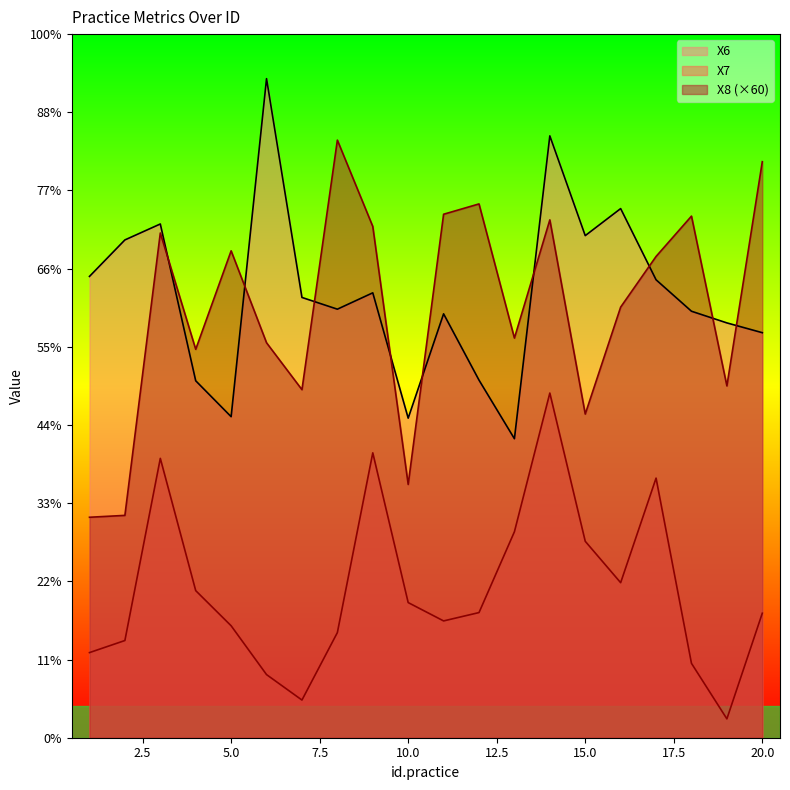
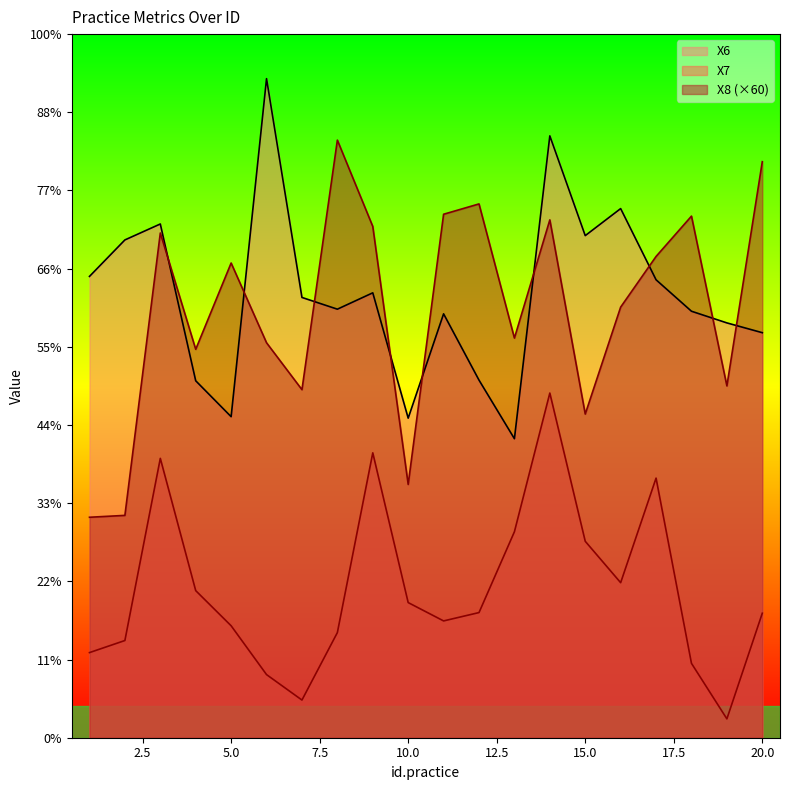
  {
    "X8 (×60)": {
-     "5.0": "69%",
+     "5.0": "67%",
      "10.0": "36%",
      "15.0": "46%",
      "20.0": "82%"
    }
  }
